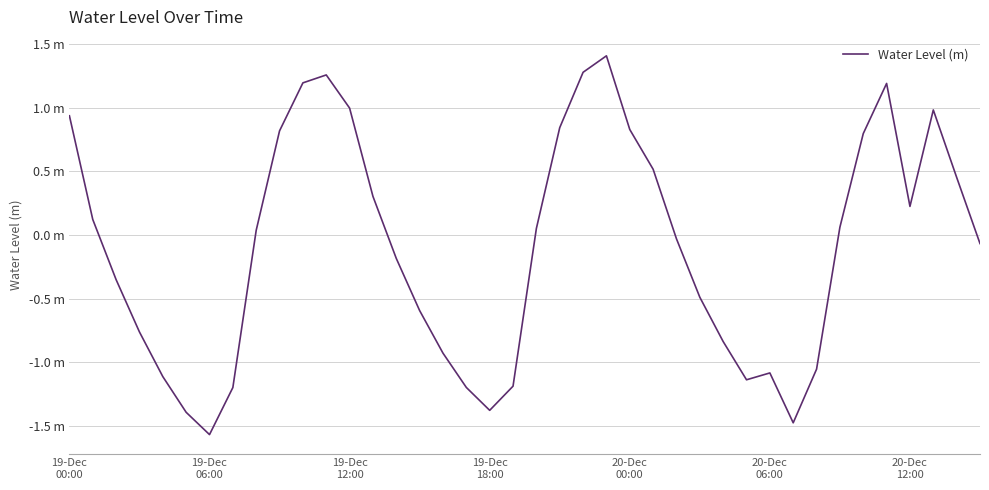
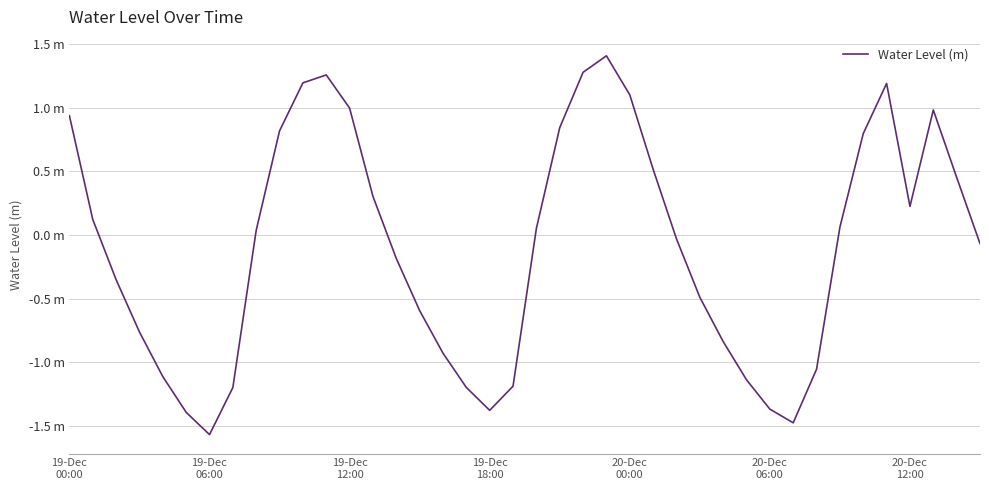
  {
    "19-Dec 00:00": "0.94 m",
    "19-Dec 06:00": "-1.57 m",
    "19-Dec 12:00": "1.00 m",
    "19-Dec 18:00": "-1.38 m",
-   "20-Dec 00:00": "0.83 m",
-   "20-Dec 06:00": "-1.08 m",
+   "20-Dec 00:00": "1.10 m",
+   "20-Dec 06:00": "-1.37 m",
    "20-Dec 12:00": "0.23 m"
  }
